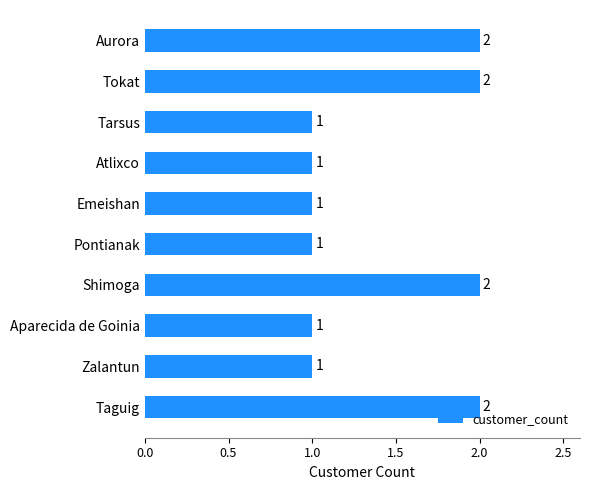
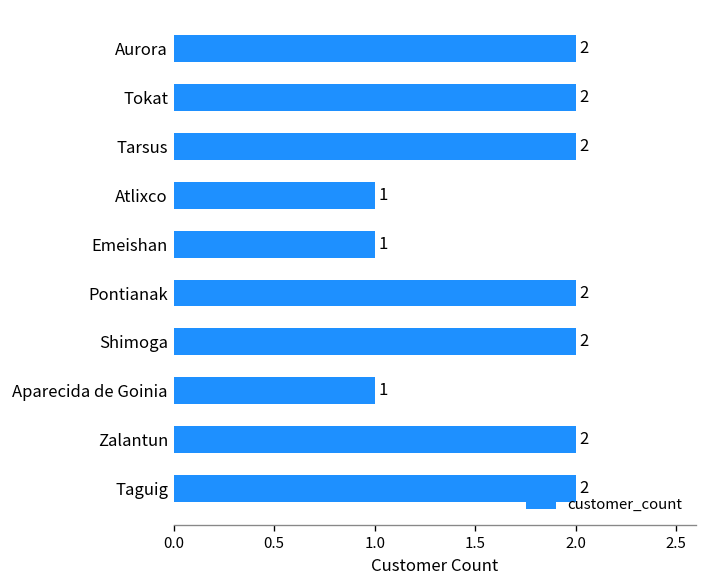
  {
    "Aurora": 2,
    "Tokat": 2,
-   "Tarsus": 1,
+   "Tarsus": 2,
    "Atlixco": 1,
    "Emeishan": 1,
-   "Pontianak": 1,
+   "Pontianak": 2,
    "Shimoga": 2,
    "Aparecida de Goinia": 1,
-   "Zalantun": 1,
+   "Zalantun": 2,
    "Taguig": 2
  }
